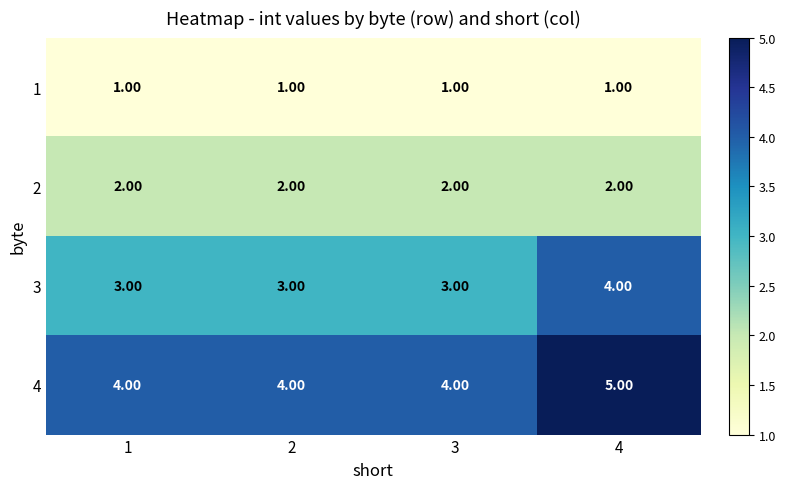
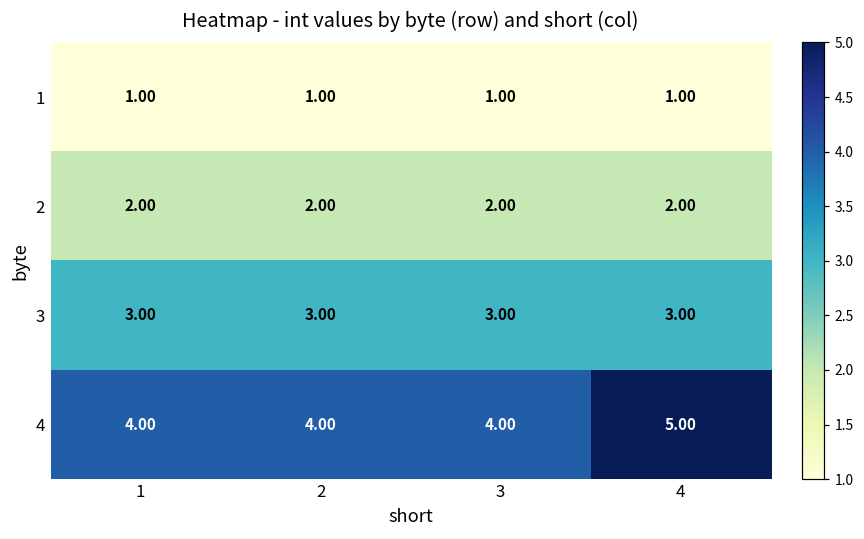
  {
    "1": {
      "1": 1.00,
      "2": 1.00,
      "3": 1.00,
      "4": 1.00
    },
    "2": {
      "1": 2.00,
      "2": 2.00,
      "3": 2.00,
      "4": 2.00
    },
    "3": {
      "1": 3.00,
      "2": 3.00,
      "3": 3.00,
-     "4": 4.00
+     "4": 3.00
    },
    "4": {
      "1": 4.00,
      "2": 4.00,
      "3": 4.00,
      "4": 5.00
    }
  }
